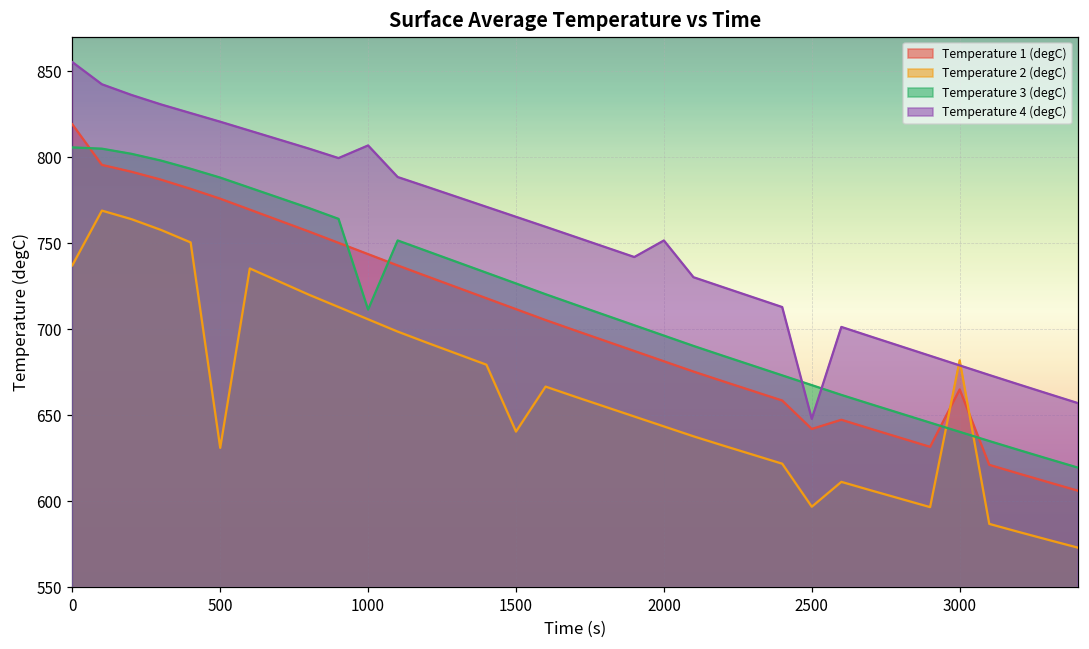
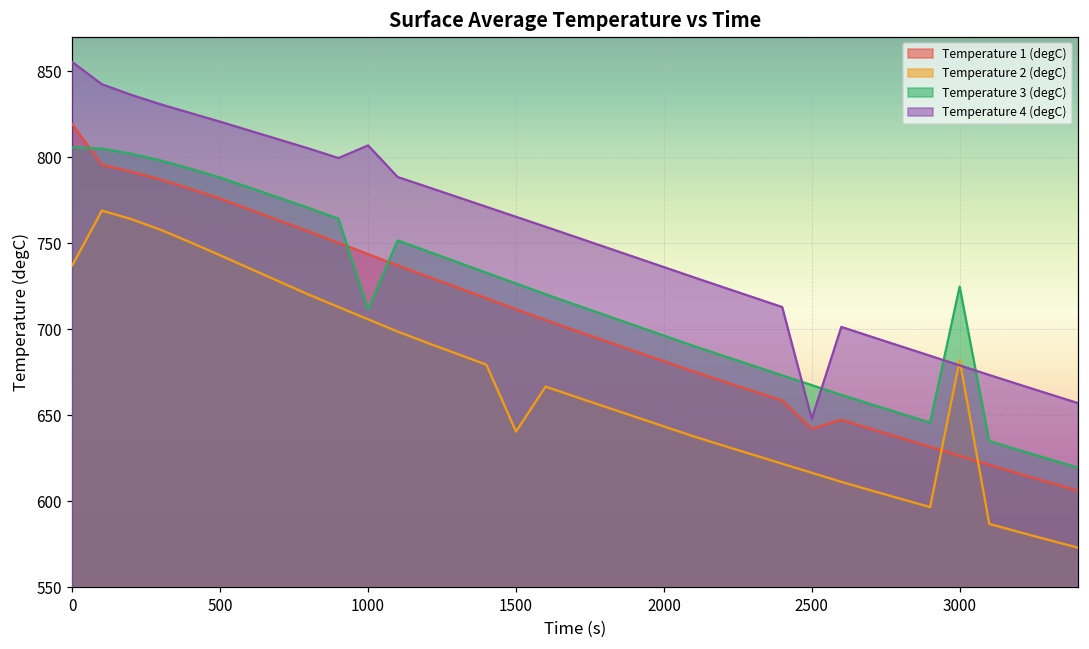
  {
    "Temperature 1 (degC)": {
      "0": 819,
      "500": 776,
      "1000": 744,
      "1500": 712,
      "2000": 681,
      "2500": 642,
-     "3000": 665
+     "3000": 626
    },
    "Temperature 2 (degC)": {
      "0": 737,
-     "500": 631,
+     "500": 743,
      "1000": 706,
      "1500": 640,
      "2000": 643,
-     "2500": 597,
+     "2500": 616,
      "3000": 682
    },
    "Temperature 3 (degC)": {
      "0": 806,
      "500": 788,
      "1000": 711,
      "1500": 727,
      "2000": 696,
      "2500": 667,
-     "3000": 640
+     "3000": 725
    },
    "Temperature 4 (degC)": {
      "0": 855,
      "500": 821,
      "1000": 807,
      "1500": 765,
-     "2000": 751,
+     "2000": 736,
      "2500": 648,
      "3000": 679
    }
  }
